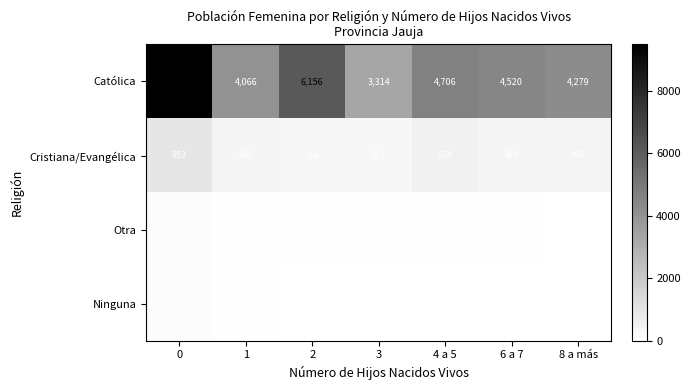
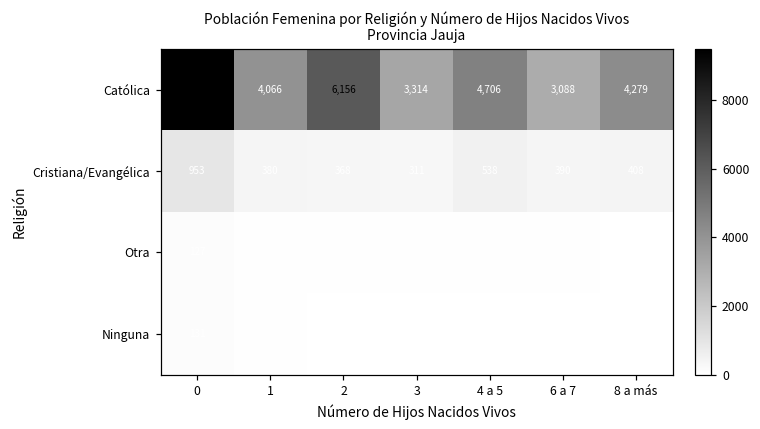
  {
    "Católica": {
      "1": "4,066",
      "2": "6,156",
      "3": "3,314",
      "4 a 5": "4,706",
-     "6 a 7": "4,520",
+     "6 a 7": "3,088",
      "8 a más": "4,279"
    }
  }
